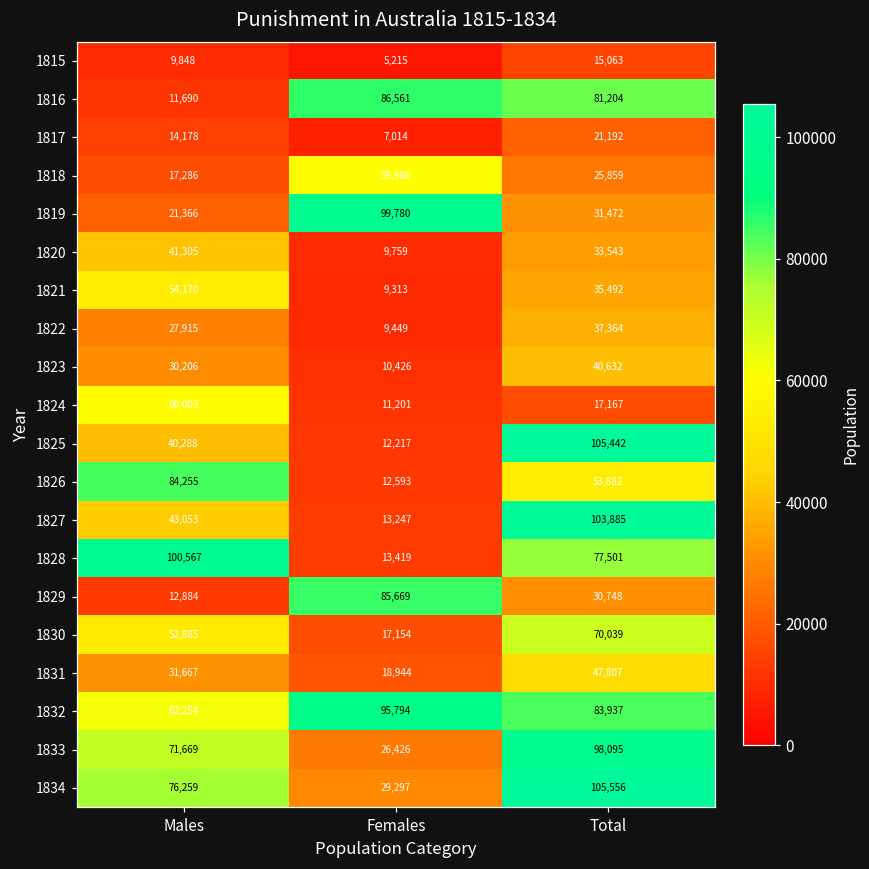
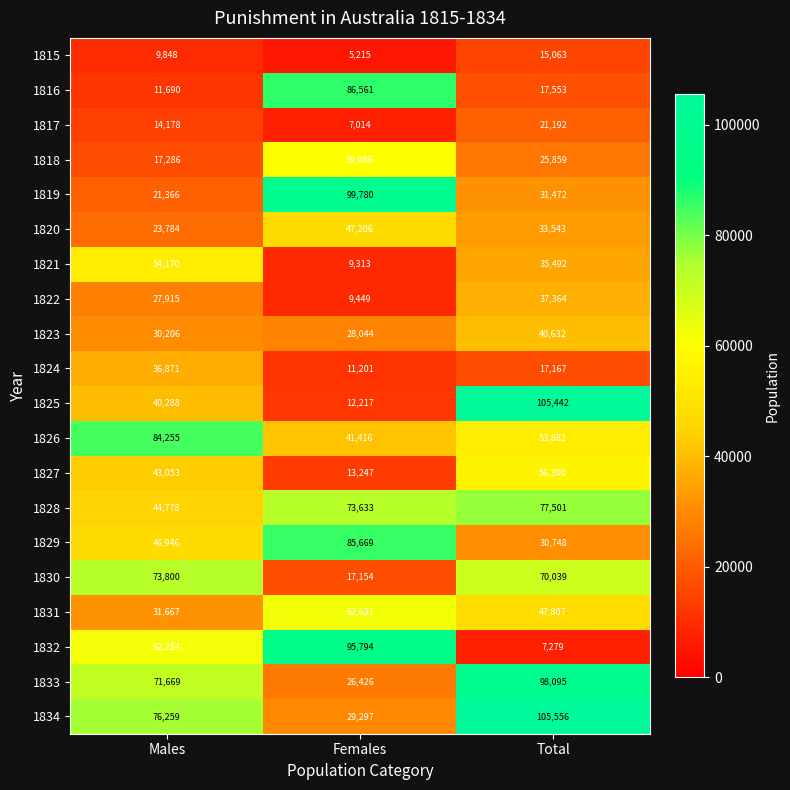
  {
    "1815": {
      "Males": "9,848",
      "Females": "5,215",
      "Total": "15,063"
    },
    "1816": {
      "Males": "11,690",
      "Females": "86,561",
-     "Total": "81,204"
+     "Total": "17,553"
    },
    "1817": {
      "Males": "14,178",
      "Females": "7,014",
      "Total": "21,192"
    },
    "1818": {
      "Males": "17,286",
      "Females": "59,986",
      "Total": "25,859"
    },
    "1819": {
      "Males": "21,366",
      "Females": "99,780",
      "Total": "31,472"
    },
    "1820": {
-     "Males": "41,305",
-     "Females": "9,759",
+     "Males": "23,784",
+     "Females": "47,206",
      "Total": "33,543"
    },
    "1821": {
      "Males": "54,170",
      "Females": "9,313",
      "Total": "35,492"
    },
    "1822": {
      "Males": "27,915",
      "Females": "9,449",
      "Total": "37,364"
    },
    "1823": {
      "Males": "30,206",
-     "Females": "10,426",
+     "Females": "28,044",
      "Total": "40,632"
    },
    "1824": {
-     "Males": "60,003",
+     "Males": "36,871",
      "Females": "11,201",
      "Total": "17,167"
    },
    "1825": {
      "Males": "40,288",
      "Females": "12,217",
      "Total": "105,442"
    },
    "1826": {
      "Males": "84,255",
-     "Females": "12,593",
+     "Females": "41,416",
      "Total": "53,882"
    },
    "1827": {
      "Males": "43,053",
      "Females": "13,247",
-     "Total": "103,885"
+     "Total": "56,300"
    },
    "1828": {
-     "Males": "100,567",
-     "Females": "13,419",
+     "Males": "44,778",
+     "Females": "73,633",
      "Total": "77,501"
    },
    "1829": {
-     "Males": "12,884",
+     "Males": "46,946",
      "Females": "85,669",
      "Total": "30,748"
    },
    "1830": {
-     "Males": "52,885",
+     "Males": "73,800",
      "Females": "17,154",
      "Total": "70,039"
    },
    "1831": {
      "Males": "31,667",
-     "Females": "18,944",
+     "Females": "62,621",
      "Total": "47,807"
    },
    "1832": {
      "Males": "62,254",
      "Females": "95,794",
-     "Total": "83,937"
+     "Total": "7,279"
    },
    "1833": {
      "Males": "71,669",
      "Females": "26,426",
      "Total": "98,095"
    },
    "1834": {
      "Males": "76,259",
      "Females": "29,297",
      "Total": "105,556"
    }
  }
